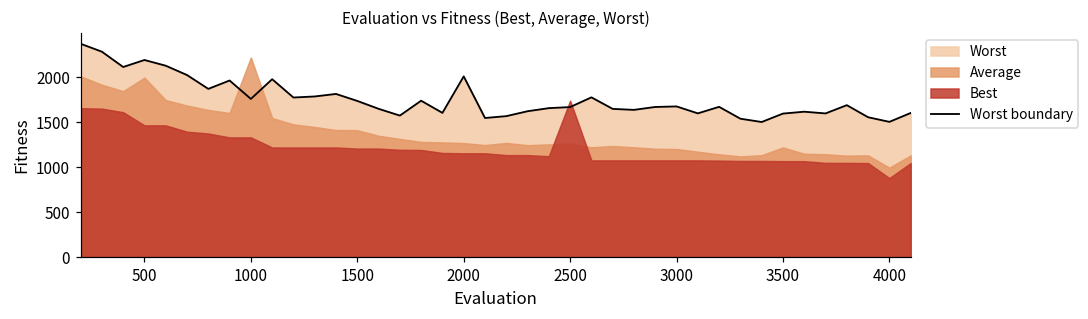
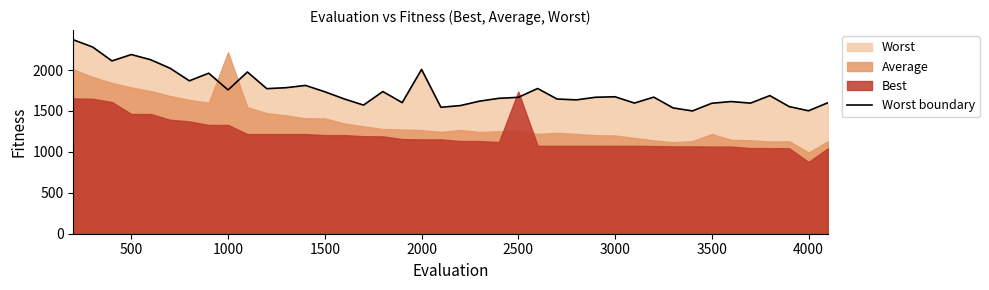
  {
    "Worst": {
      "500": 2200,
      "1000": 1800,
      "1500": 1700,
      "2000": 2000,
      "2500": 1700,
      "3000": 1700,
      "3500": 1600,
      "4000": 1500
    },
    "Average": {
-     "500": 2000,
+     "500": 1800,
      "1000": 2200,
      "1500": 1400,
      "2000": 1300,
      "2500": 1300,
      "3000": 1200,
      "3500": 1200,
      "4000": 1000
    },
    "Best": {
      "500": 1500,
      "1000": 1300,
      "1500": 1200,
      "2000": 1200,
      "2500": 1700,
      "3000": 1100,
      "3500": 1100,
      "4000": 900
    }
  }
